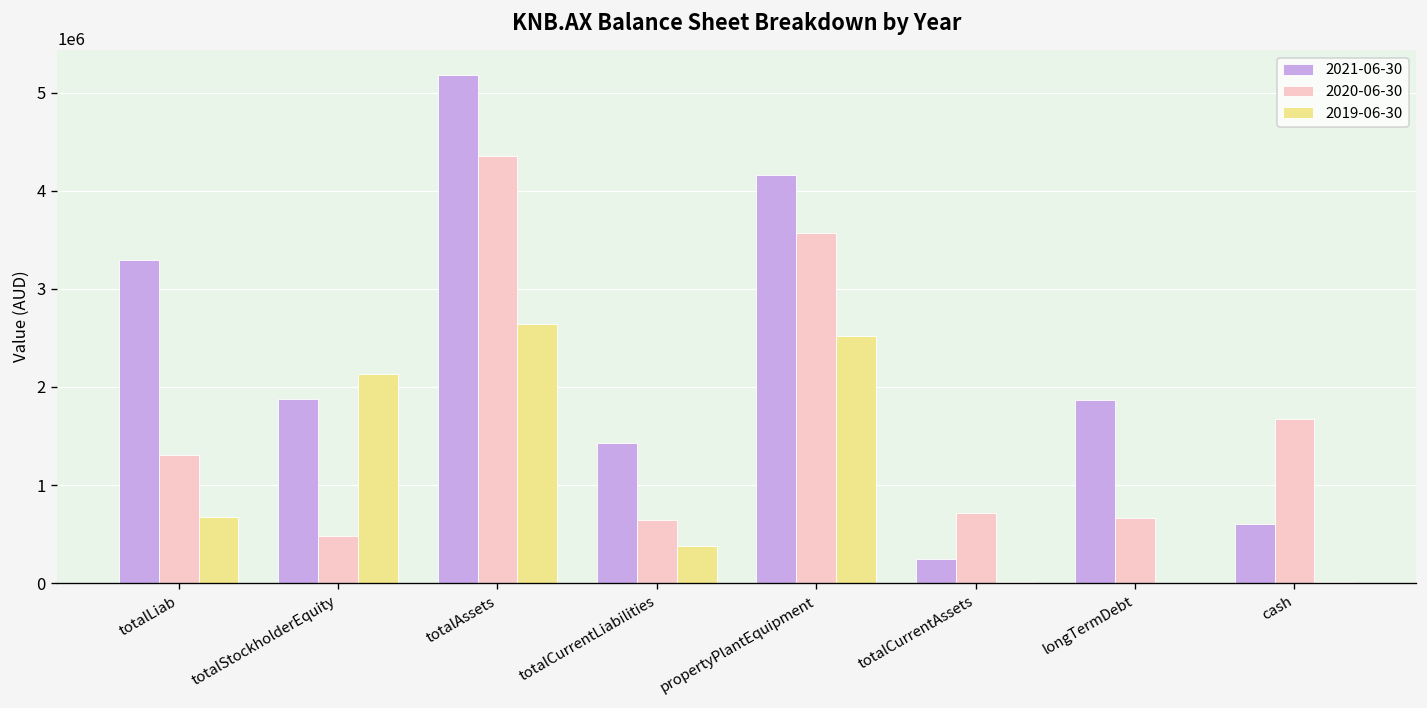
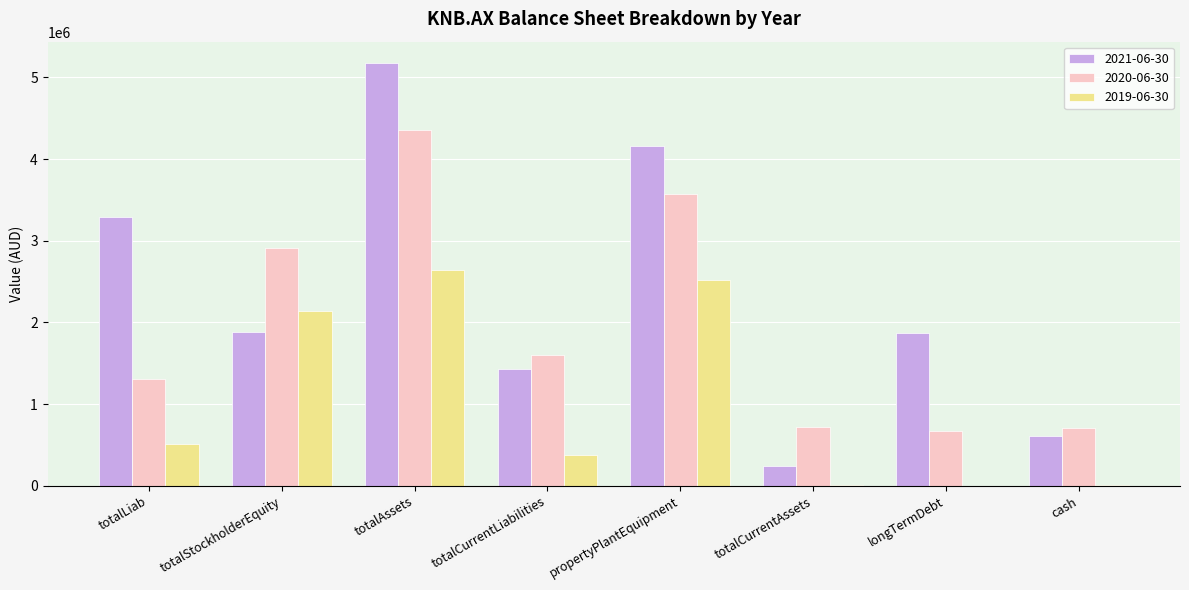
  {
    "2021-06-30": {
      "totalLiab": 3300000,
      "totalStockholderEquity": 1900000,
      "totalAssets": 5200000,
      "totalCurrentLiabilities": 1400000,
      "propertyPlantEquipment": 4200000,
      "totalCurrentAssets": 200000,
      "longTermDebt": 1900000,
      "cash": 600000
    },
    "2020-06-30": {
      "totalLiab": 1300000,
-     "totalStockholderEquity": 500000,
+     "totalStockholderEquity": 2900000,
      "totalAssets": 4400000,
-     "totalCurrentLiabilities": 600000,
+     "totalCurrentLiabilities": 1600000,
      "propertyPlantEquipment": 3600000,
      "totalCurrentAssets": 700000,
      "longTermDebt": 700000,
-     "cash": 1700000
+     "cash": 700000
    },
    "2019-06-30": {
-     "totalLiab": 700000,
+     "totalLiab": 500000,
      "totalStockholderEquity": 2100000,
      "totalAssets": 2600000,
      "totalCurrentLiabilities": 400000,
      "propertyPlantEquipment": 2500000,
      "longTermDebt": 0
    }
  }
